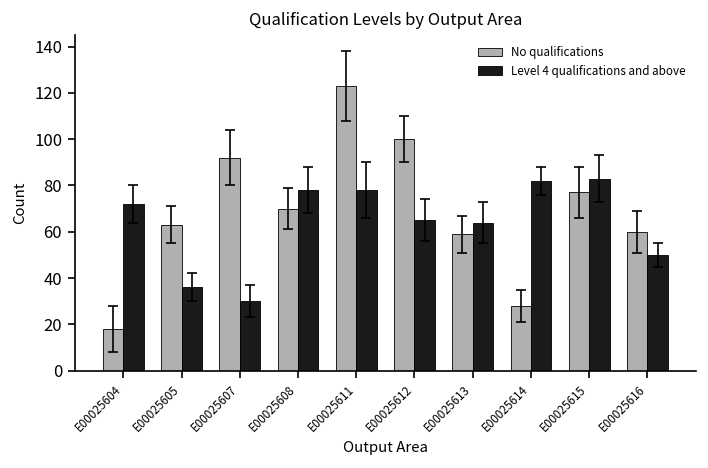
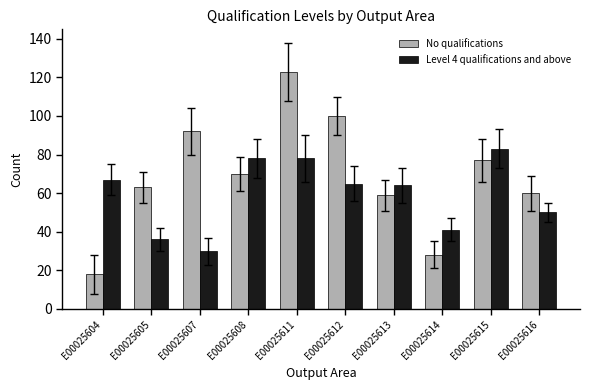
  {
    "No qualifications": {
      "E00025604": 18,
      "E00025605": 63,
      "E00025607": 92,
      "E00025608": 70,
      "E00025611": 123,
      "E00025612": 100,
      "E00025613": 59,
      "E00025614": 28,
      "E00025615": 77,
      "E00025616": 60
    },
    "Level 4 qualifications and above": {
-     "E00025604": 72,
+     "E00025604": 67,
      "E00025605": 36,
      "E00025607": 30,
      "E00025608": 78,
      "E00025611": 78,
      "E00025612": 65,
      "E00025613": 64,
-     "E00025614": 82,
+     "E00025614": 41,
      "E00025615": 83,
      "E00025616": 50
    }
  }
